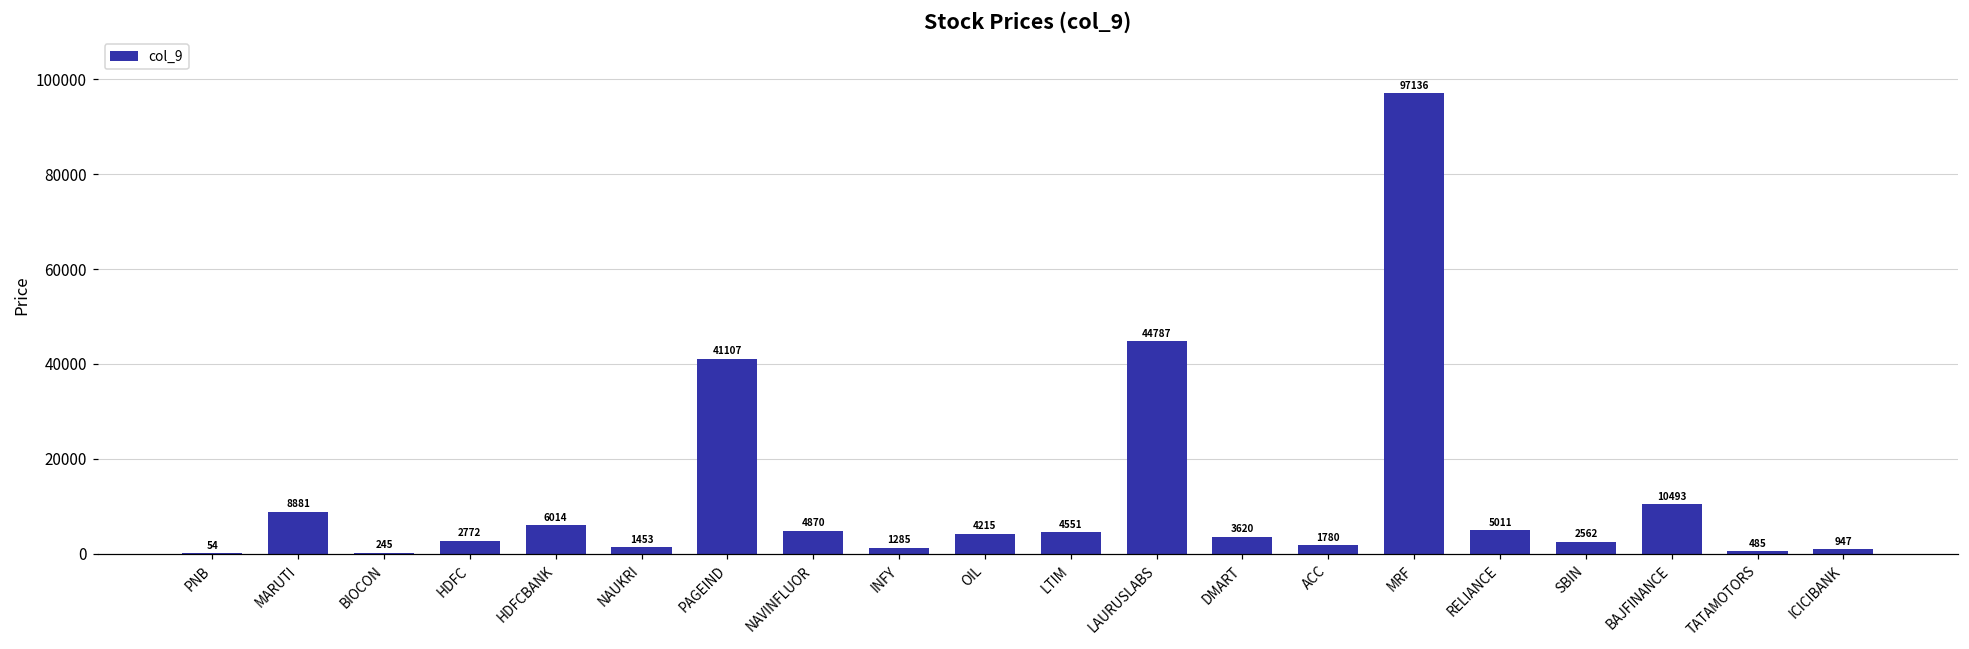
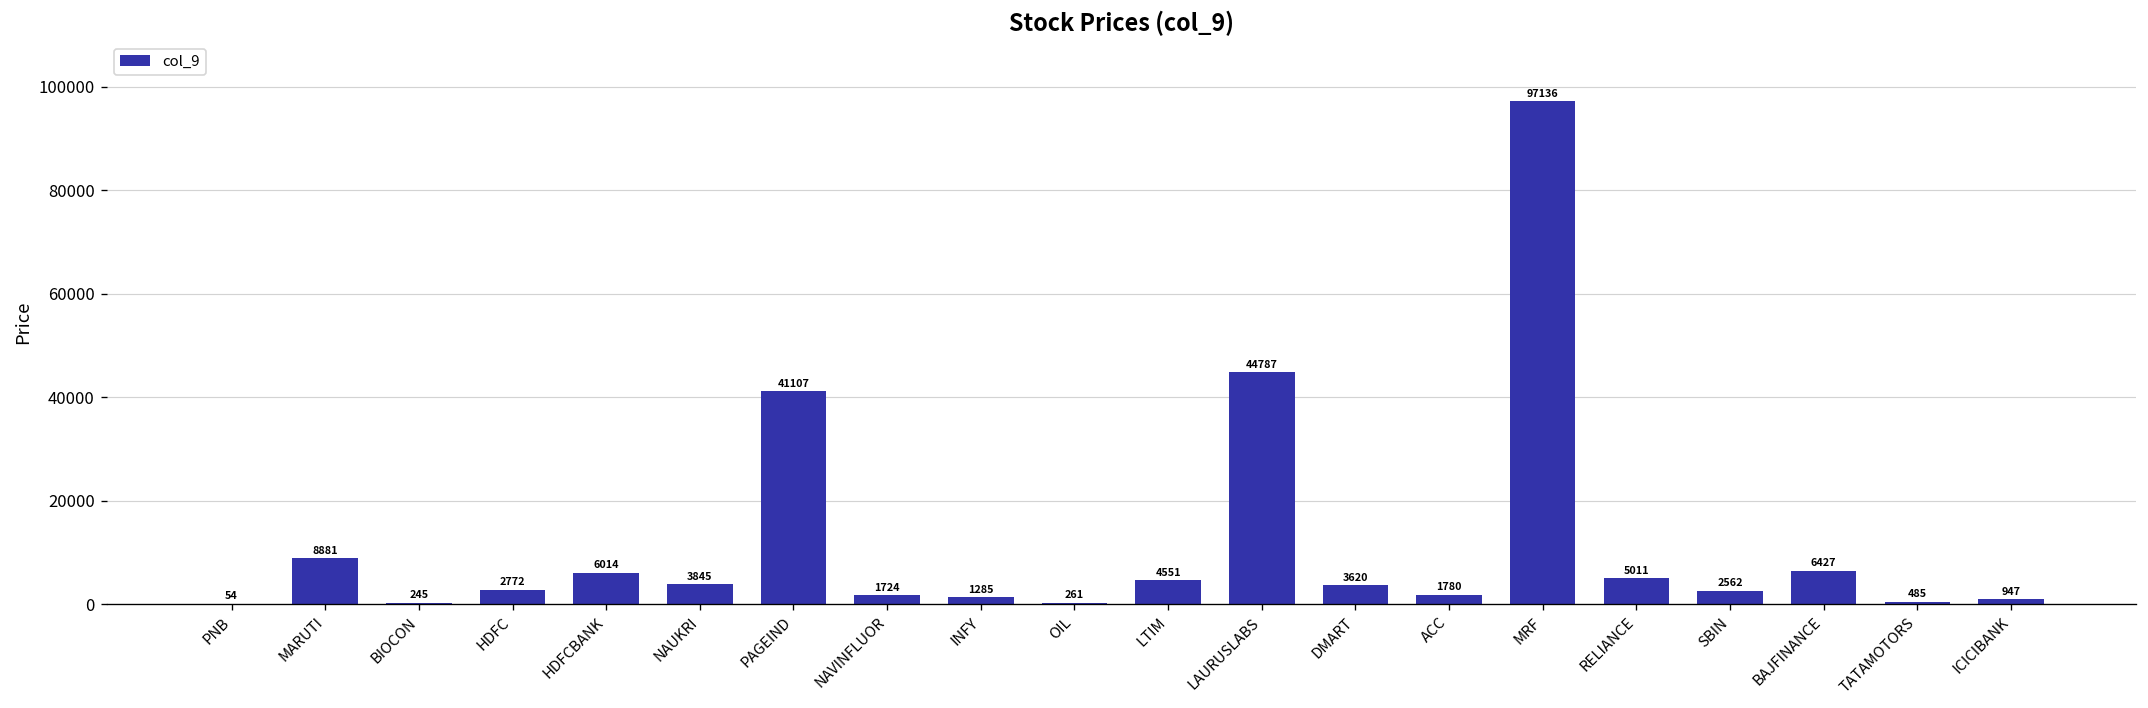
  {
    "PNB": 54,
    "MARUTI": 8881,
    "BIOCON": 245,
    "HDFC": 2772,
    "HDFCBANK": 6014,
-   "NAUKRI": 1453,
+   "NAUKRI": 3845,
    "PAGEIND": 41107,
-   "NAVINFLUOR": 4870,
+   "NAVINFLUOR": 1724,
    "INFY": 1285,
-   "OIL": 4215,
+   "OIL": 261,
    "LTIM": 4551,
    "LAURUSLABS": 44787,
    "DMART": 3620,
    "ACC": 1780,
    "MRF": 97136,
    "RELIANCE": 5011,
    "SBIN": 2562,
-   "BAJFINANCE": 10493,
+   "BAJFINANCE": 6427,
    "TATAMOTORS": 485,
    "ICICIBANK": 947
  }
